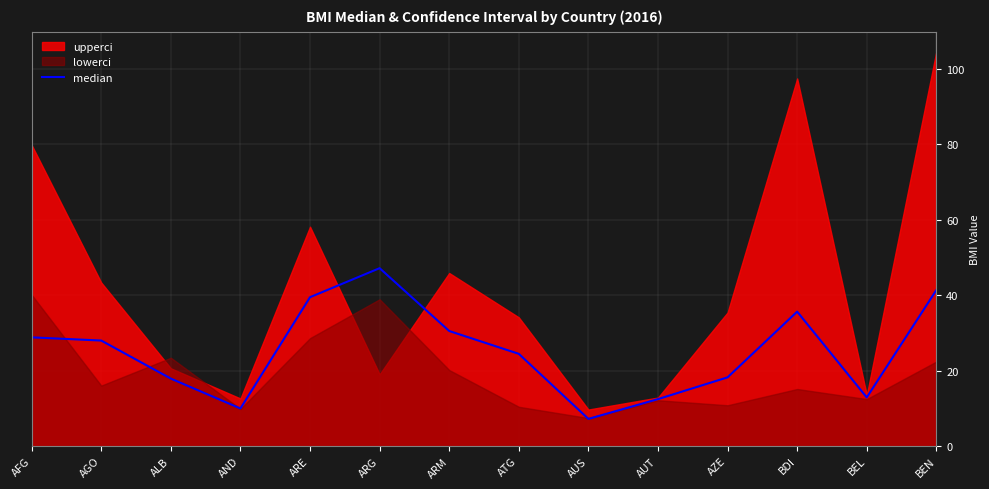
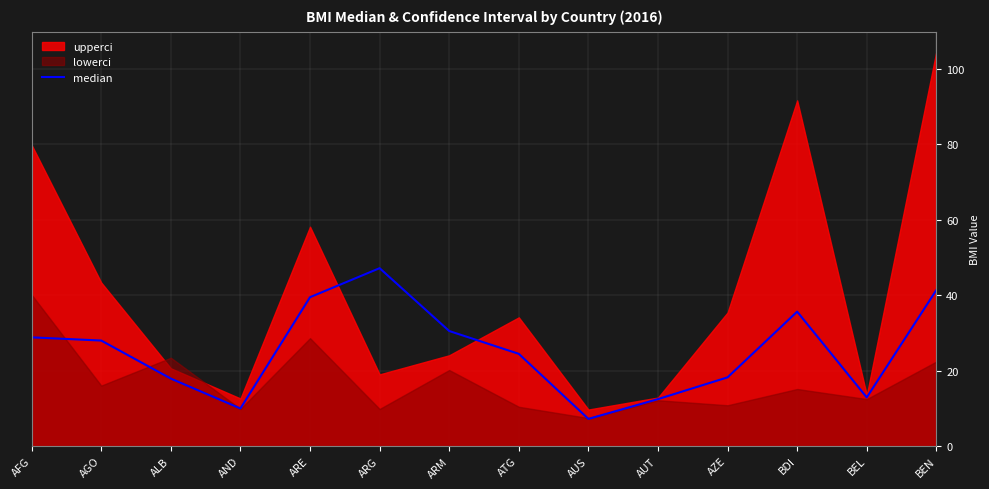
  {
    "median": {
      "AFG": 29,
      "AGO": 28,
      "ALB": 18,
      "ARE": 39,
      "ARG": 47,
      "ARM": 30,
      "ATG": 24,
      "AZE": 18,
      "BDI": 36,
      "BEN": 41
    },
    "upperci": {
      "AFG": 80,
      "AGO": 43,
      "ALB": 21,
      "AND": 13,
      "ARE": 58,
      "ARG": 19,
-     "ARM": 46,
+     "ARM": 24,
      "ATG": 34,
      "AUS": 10,
      "AZE": 35,
-     "BDI": 97,
+     "BDI": 92,
      "BEN": 105
    },
    "lowerci": {
      "AFG": 40,
      "AGO": 16,
      "ALB": 23,
      "ARE": 29,
-     "ARG": 39,
+     "ARG": 10,
      "ARM": 20,
      "ATG": 10,
      "AZE": 11,
      "BDI": 15,
      "BEN": 22
    }
  }
